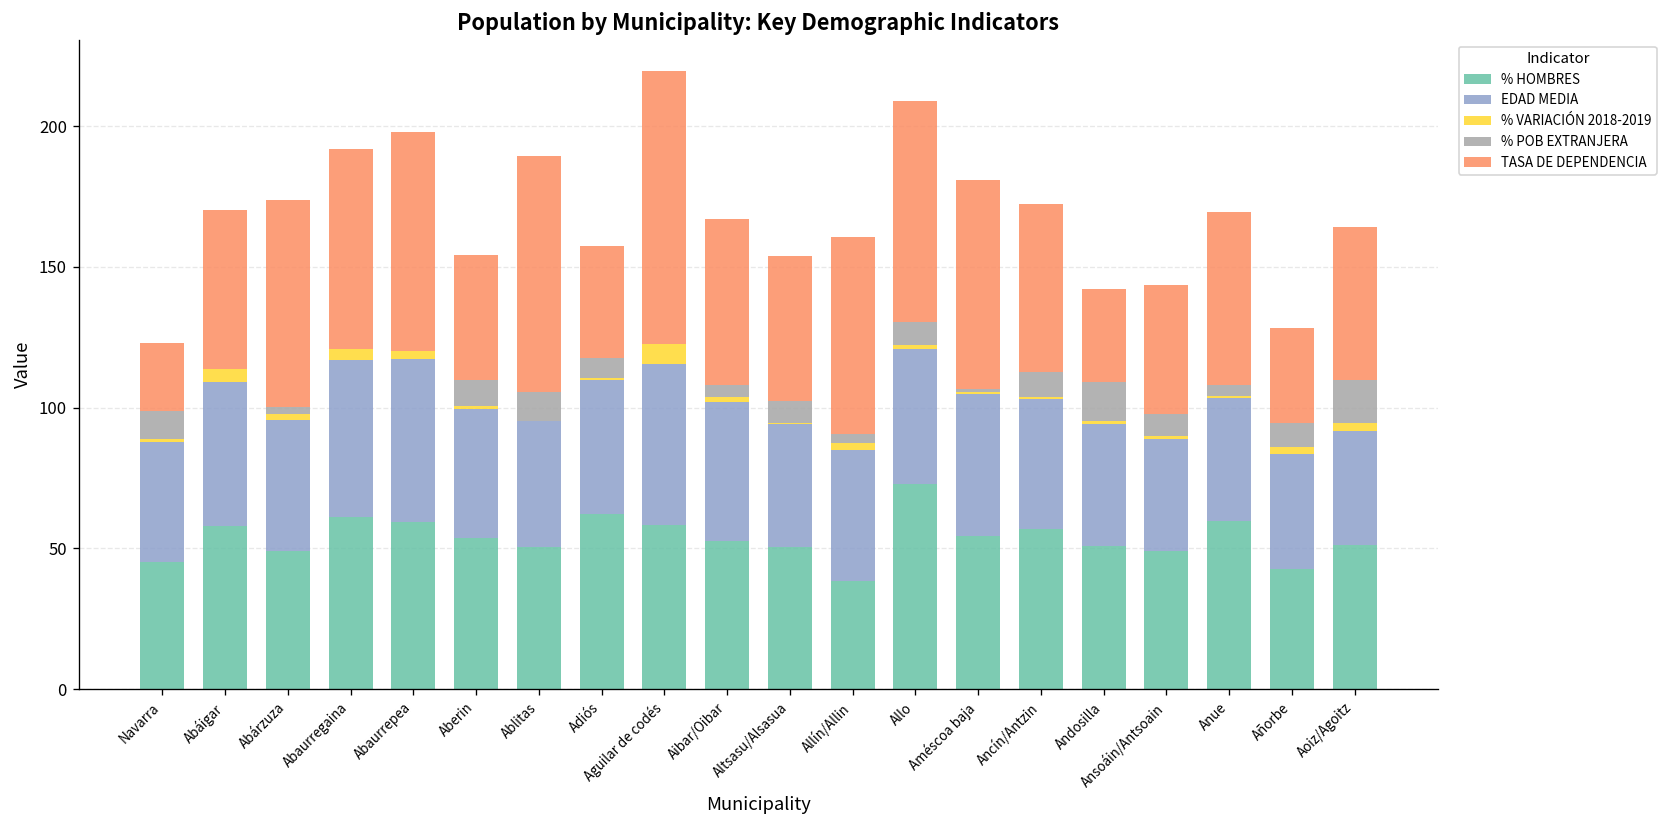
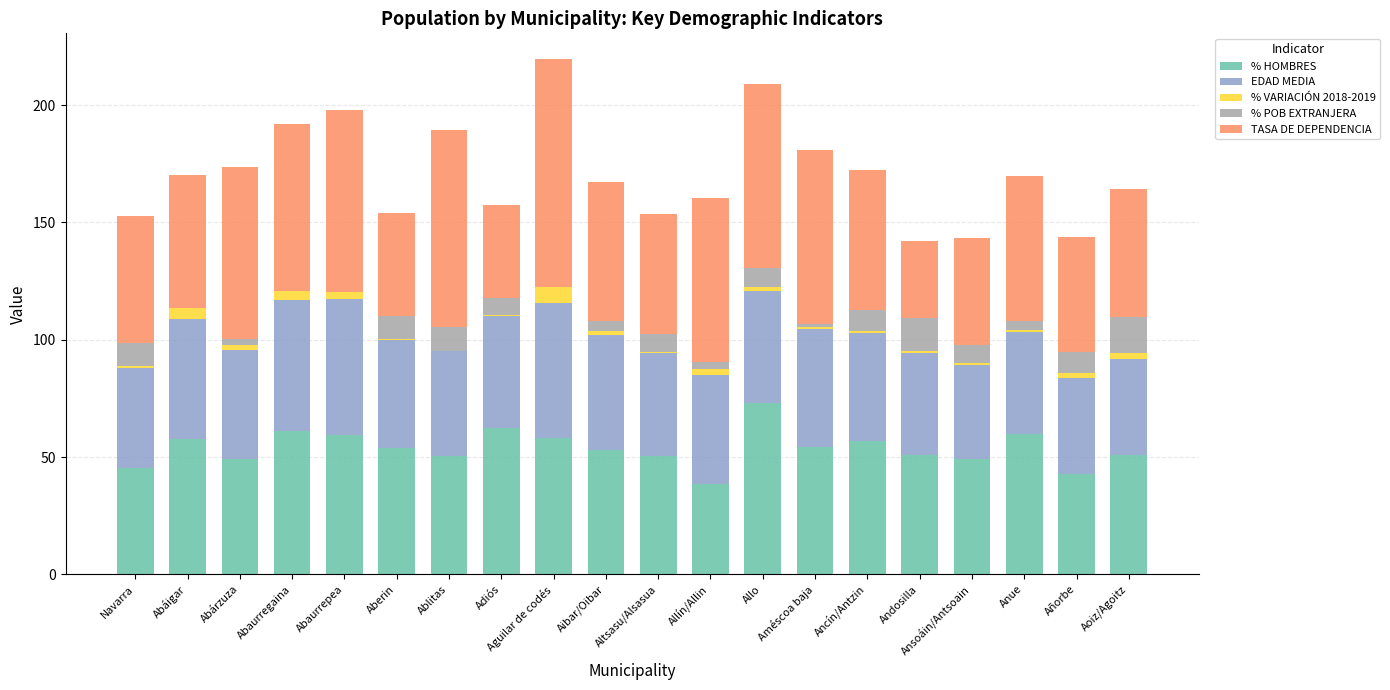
  {
    "% HOMBRES": {
      "Navarra": 45,
      "Abáigar": 58,
      "Abárzuza": 49,
      "Abaurregaina": 61,
      "Abaurrepea": 59,
      "Aberin": 54,
      "Ablitas": 50,
      "Adiós": 62,
      "Aguilar de codés": 58,
      "Aibar/Oibar": 53,
      "Altsasu/Alsasua": 51,
      "Allín/Allin": 38,
      "Allo": 73,
      "Améscoa baja": 54,
      "Ancín/Antzin": 57,
      "Andosilla": 51,
      "Ansoáin/Antsoain": 49,
      "Anue": 60,
      "Añorbe": 43,
      "Aoiz/Agoitz": 51
    },
    "% VARIACIÓN 2018-2019": {
      "Abáigar": 5,
      "Abárzuza": 2,
      "Abaurregaina": 4,
      "Abaurrepea": 3,
      "Aguilar de codés": 7,
      "Aibar/Oibar": 2,
      "Allín/Allin": 3,
      "Allo": 2,
      "Añorbe": 2,
      "Aoiz/Agoitz": 3
    },
    "TASA DE DEPENDENCIA": {
-     "Navarra": 24,
+     "Navarra": 54,
      "Abáigar": 57,
      "Abárzuza": 74,
      "Abaurregaina": 71,
      "Abaurrepea": 78,
      "Aberin": 44,
      "Ablitas": 84,
      "Adiós": 40,
      "Aguilar de codés": 97,
      "Aibar/Oibar": 59,
      "Altsasu/Alsasua": 51,
      "Allín/Allin": 70,
      "Allo": 78,
      "Améscoa baja": 74,
      "Ancín/Antzin": 60,
      "Andosilla": 33,
      "Ansoáin/Antsoain": 46,
      "Anue": 62,
-     "Añorbe": 34,
+     "Añorbe": 49,
      "Aoiz/Agoitz": 54
    }
  }
